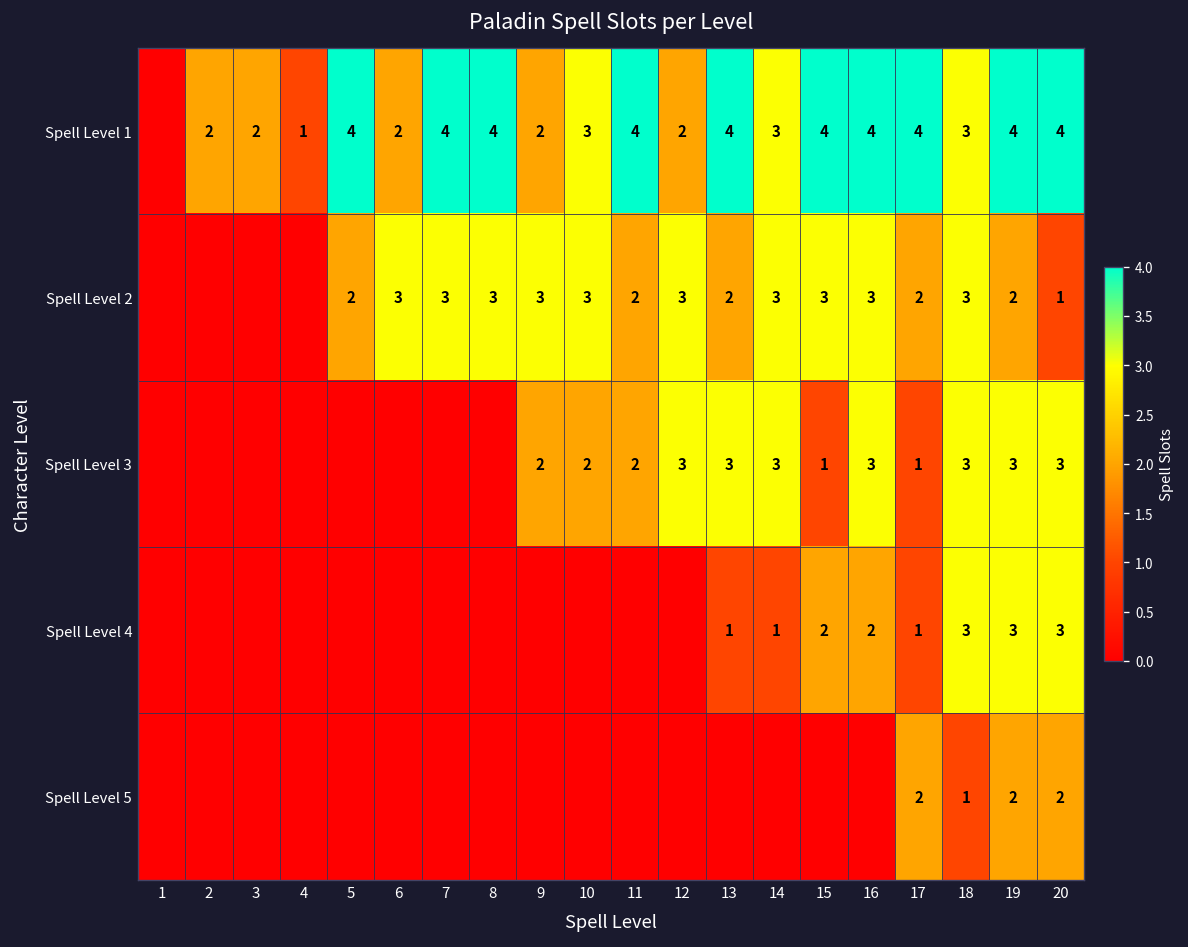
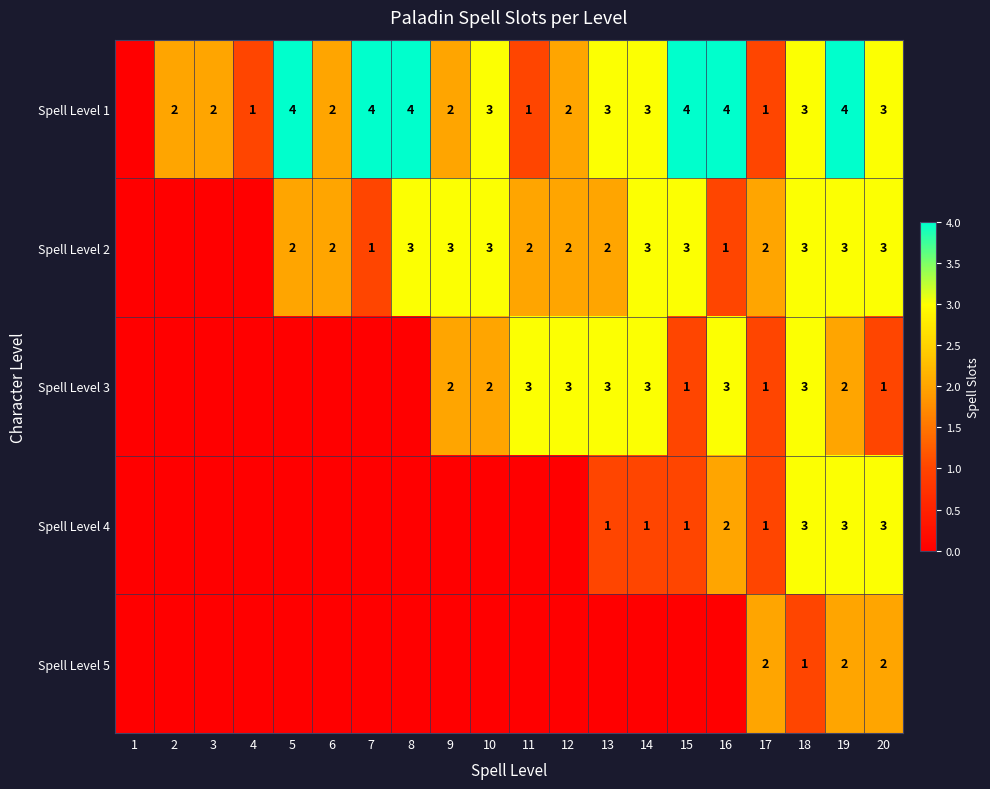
  {
    "Spell Level 1": {
      "2": 2,
      "3": 2,
      "4": 1,
      "5": 4,
      "6": 2,
      "7": 4,
      "8": 4,
      "9": 2,
      "10": 3,
-     "11": 4,
+     "11": 1,
      "12": 2,
-     "13": 4,
+     "13": 3,
      "14": 3,
      "15": 4,
      "16": 4,
-     "17": 4,
+     "17": 1,
      "18": 3,
      "19": 4,
-     "20": 4
+     "20": 3
    },
    "Spell Level 2": {
      "5": 2,
-     "6": 3,
-     "7": 3,
+     "6": 2,
+     "7": 1,
      "8": 3,
      "9": 3,
      "10": 3,
      "11": 2,
-     "12": 3,
+     "12": 2,
      "13": 2,
      "14": 3,
      "15": 3,
-     "16": 3,
+     "16": 1,
      "17": 2,
      "18": 3,
-     "19": 2,
-     "20": 1
+     "19": 3,
+     "20": 3
    },
    "Spell Level 3": {
      "9": 2,
      "10": 2,
-     "11": 2,
+     "11": 3,
      "12": 3,
      "13": 3,
      "14": 3,
      "15": 1,
      "16": 3,
      "17": 1,
      "18": 3,
-     "19": 3,
-     "20": 3
+     "19": 2,
+     "20": 1
    },
    "Spell Level 4": {
      "13": 1,
      "14": 1,
-     "15": 2,
+     "15": 1,
      "16": 2,
      "17": 1,
      "18": 3,
      "19": 3,
      "20": 3
    },
    "Spell Level 5": {
      "17": 2,
      "18": 1,
      "19": 2,
      "20": 2
    }
  }
